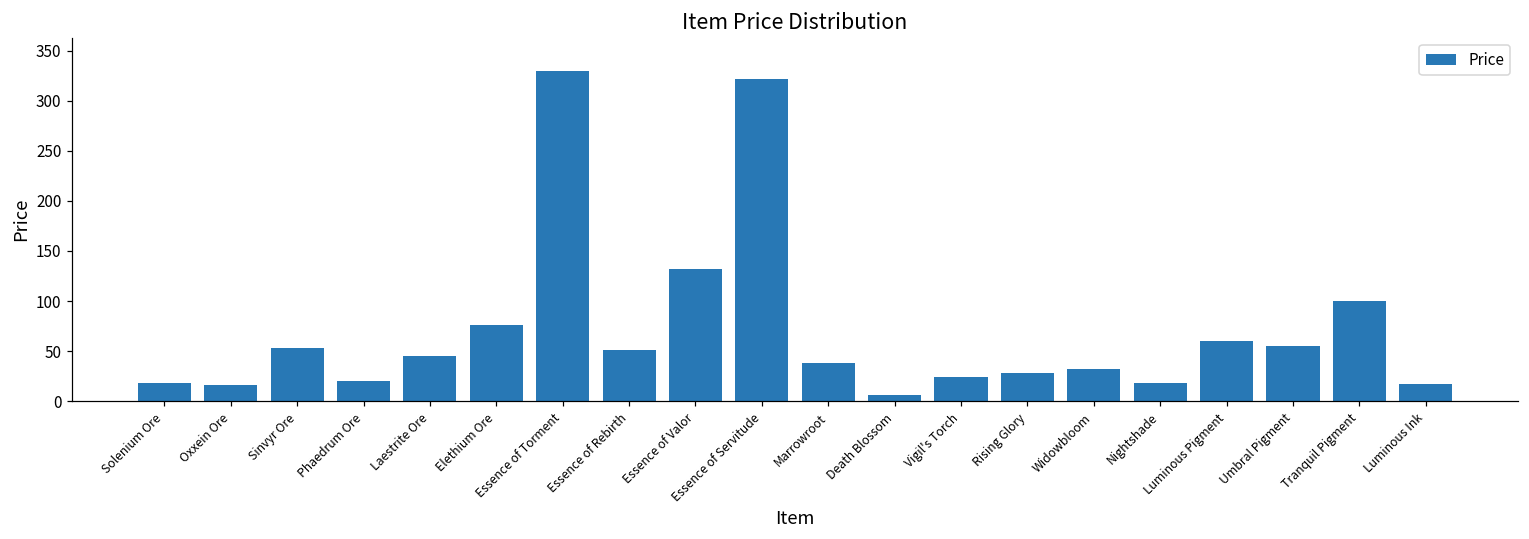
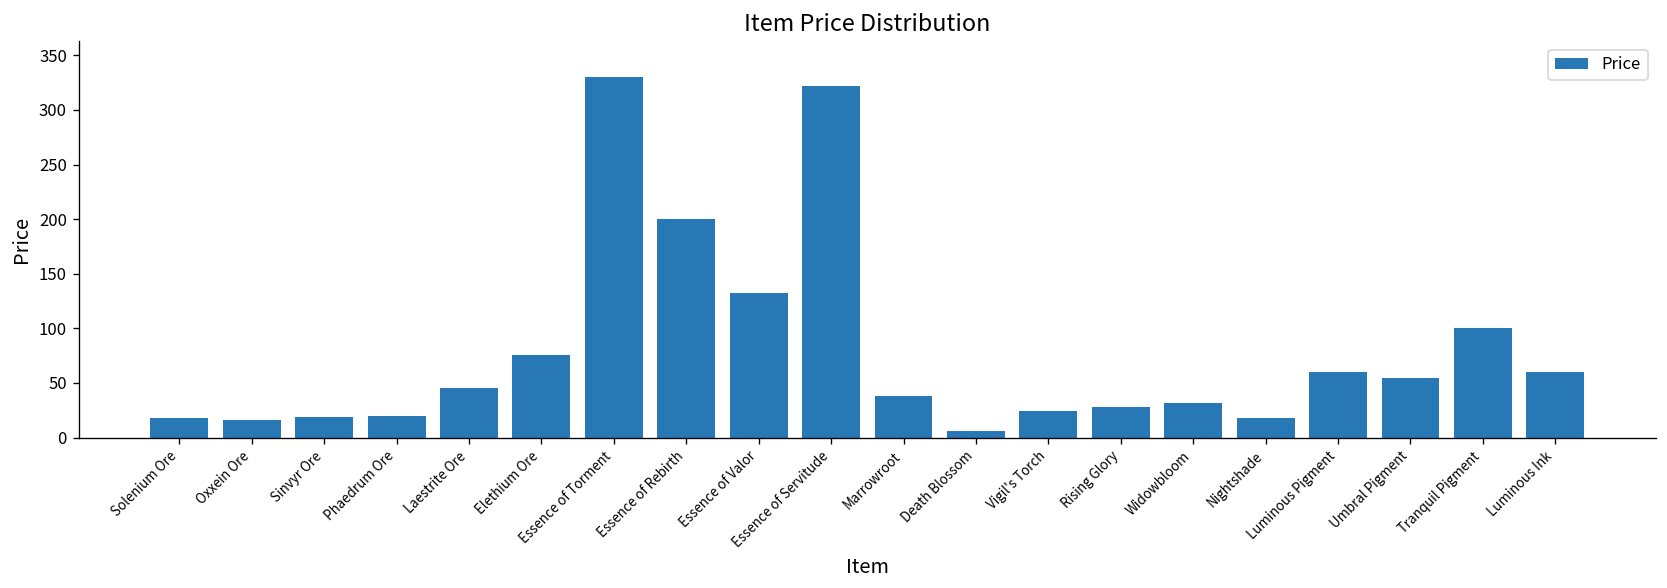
  {
    "Solenium Ore": 20,
    "Oxxein Ore": 20,
-   "Sinvyr Ore": 50,
+   "Sinvyr Ore": 20,
    "Phaedrum Ore": 20,
    "Laestrite Ore": 50,
    "Elethium Ore": 80,
    "Essence of Torment": 330,
-   "Essence of Rebirth": 50,
+   "Essence of Rebirth": 200,
    "Essence of Valor": 130,
    "Essence of Servitude": 320,
    "Marrowroot": 40,
    "Death Blossom": 10,
    "Vigil's Torch": 20,
    "Rising Glory": 30,
    "Widowbloom": 30,
    "Nightshade": 20,
    "Luminous Pigment": 60,
    "Umbral Pigment": 60,
    "Tranquil Pigment": 100,
-   "Luminous Ink": 20
+   "Luminous Ink": 60
  }
